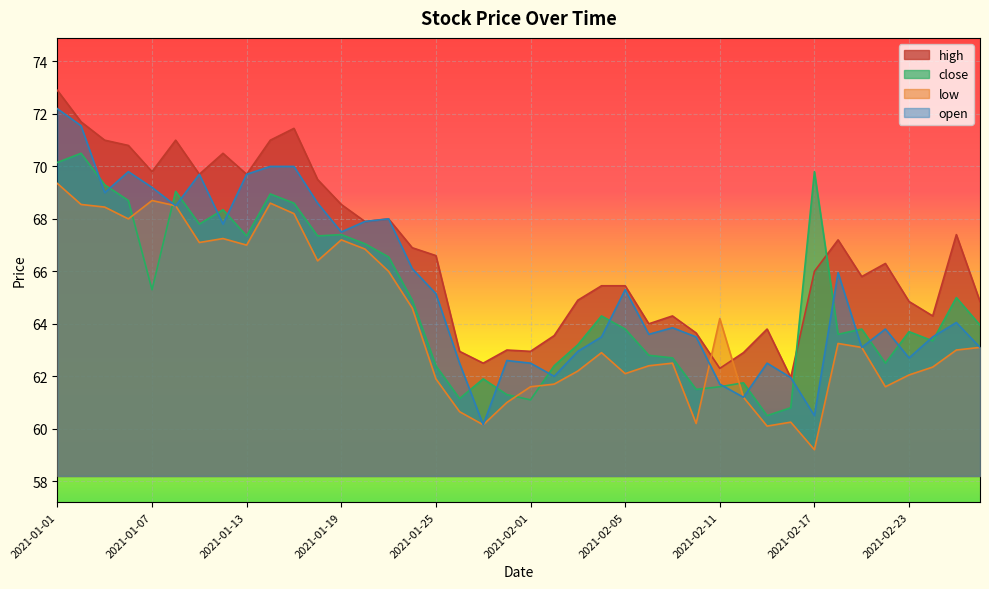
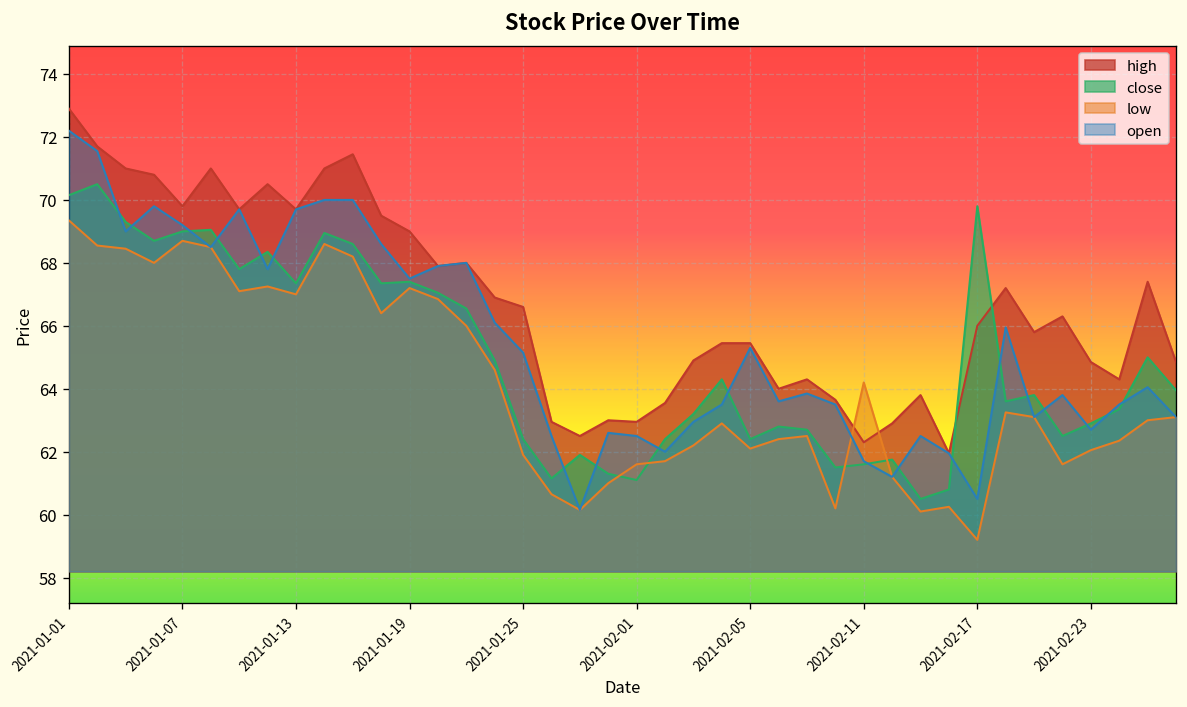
  {
    "high": {
      "2021-01-01": 72.9,
      "2021-01-07": 69.8,
-     "2021-01-19": 68.6,
+     "2021-01-19": 69.0,
      "2021-01-25": 66.6,
      "2021-02-01": 63.0,
      "2021-02-05": 65.5,
      "2021-02-11": 62.3,
      "2021-02-17": 66.0,
      "2021-02-23": 64.9
    },
    "close": {
      "2021-01-01": 70.2,
-     "2021-01-07": 65.3,
+     "2021-01-07": 69.0,
      "2021-01-13": 67.4,
      "2021-01-19": 67.4,
      "2021-01-25": 62.4,
      "2021-02-01": 61.1,
-     "2021-02-05": 63.8,
+     "2021-02-05": 62.4,
      "2021-02-11": 61.6,
      "2021-02-17": 69.8,
-     "2021-02-23": 63.7
+     "2021-02-23": 62.9
    },
    "low": {
      "2021-01-01": 69.4,
      "2021-01-07": 68.7,
      "2021-01-13": 67.0,
      "2021-01-19": 67.2,
      "2021-01-25": 61.9,
      "2021-02-01": 61.6,
      "2021-02-05": 62.1,
      "2021-02-11": 64.2,
      "2021-02-17": 59.2,
      "2021-02-23": 62.1
    },
    "open": {
      "2021-01-01": 72.2,
      "2021-01-07": 69.2,
      "2021-01-19": 67.5,
      "2021-01-25": 65.2,
      "2021-02-01": 62.5,
      "2021-02-05": 65.3,
      "2021-02-11": 61.7,
      "2021-02-17": 60.5,
      "2021-02-23": 62.7
    }
  }
